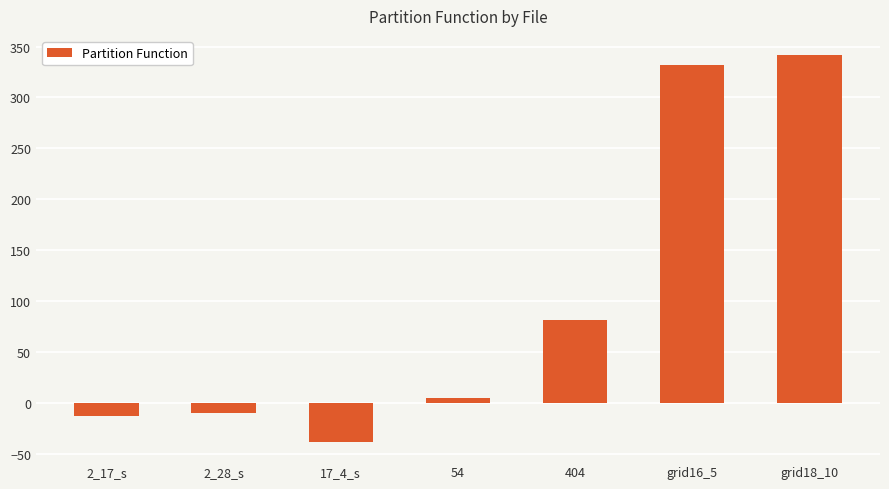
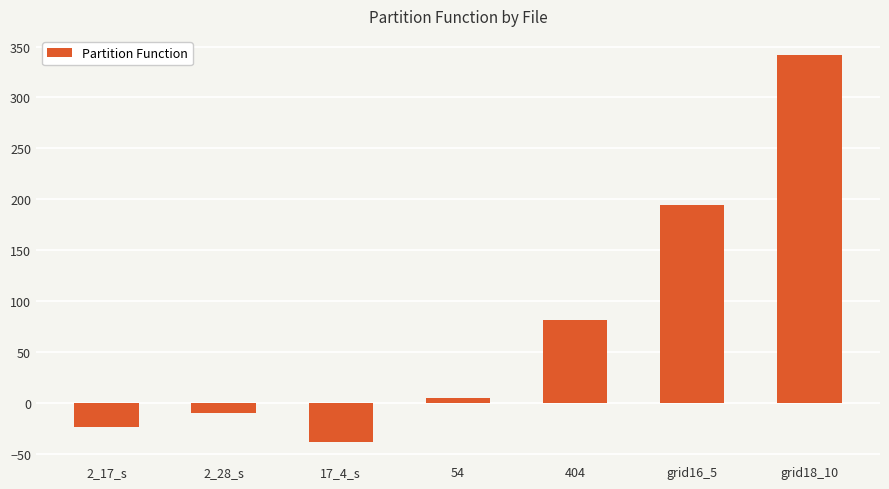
  {
-   "2_17_s": -13,
+   "2_17_s": -24,
    "2_28_s": -10,
    "17_4_s": -38,
    "54": 5,
    "404": 81,
-   "grid16_5": 331,
+   "grid16_5": 195,
    "grid18_10": 341
  }
